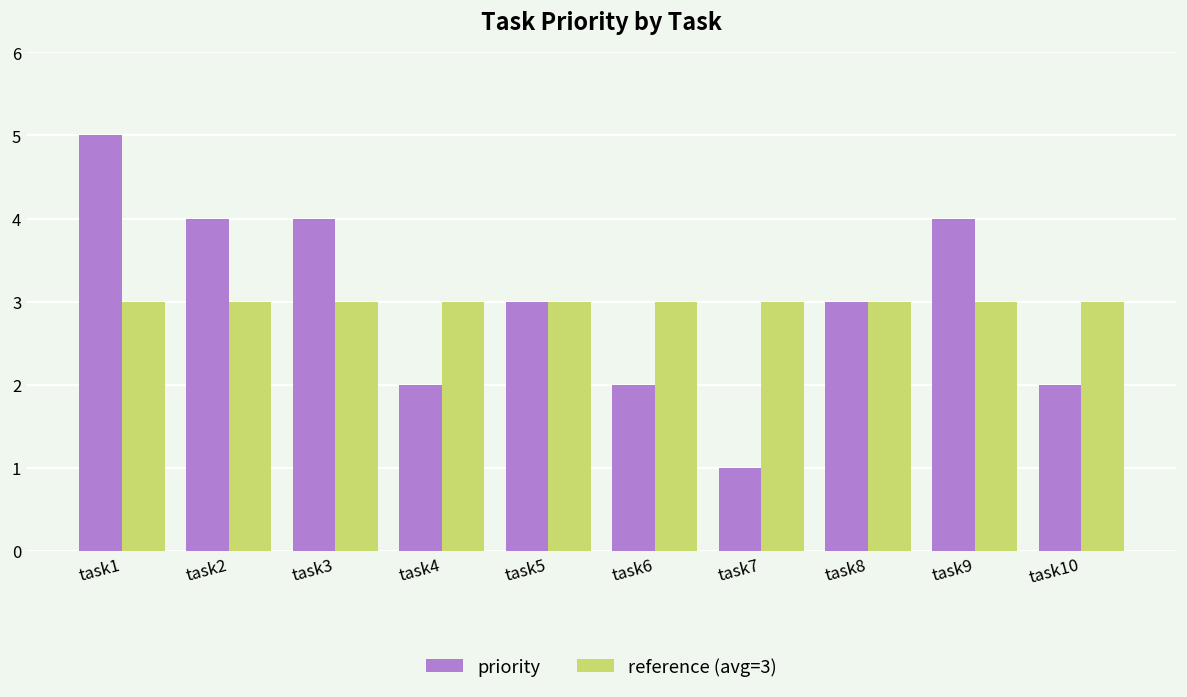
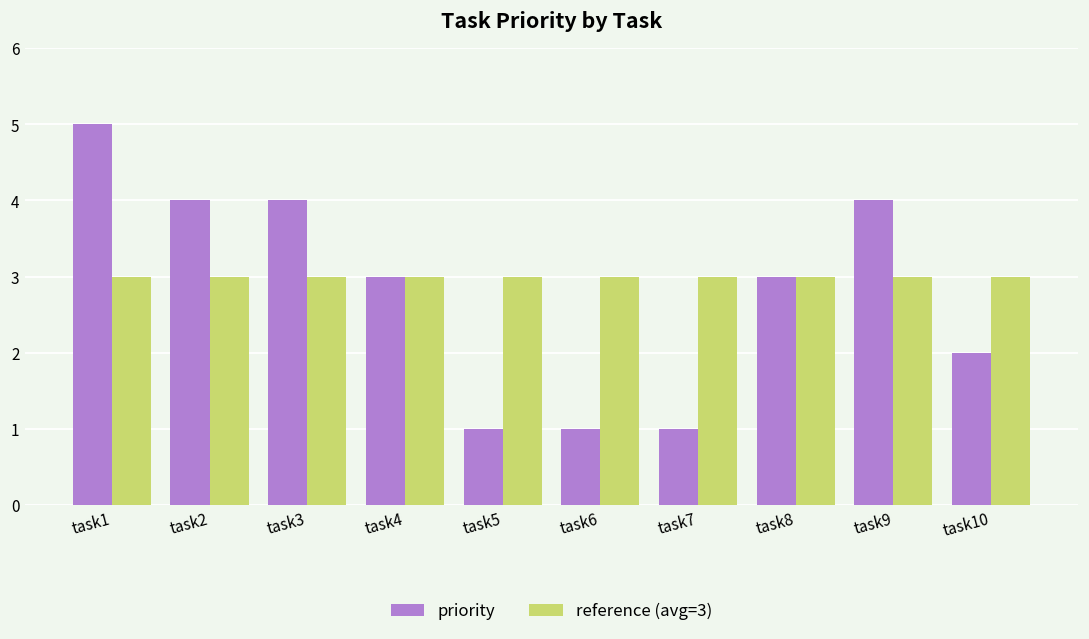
  {
    "priority": {
      "task1": 5,
      "task2": 4,
      "task3": 4,
-     "task4": 2,
-     "task5": 3,
-     "task6": 2,
+     "task4": 3,
+     "task5": 1,
+     "task6": 1,
      "task7": 1,
      "task8": 3,
      "task9": 4,
      "task10": 2
    },
    "reference (avg=3)": {
      "task1": 3,
      "task2": 3,
      "task3": 3,
      "task4": 3,
      "task5": 3,
      "task6": 3,
      "task7": 3,
      "task8": 3,
      "task9": 3,
      "task10": 3
    }
  }
